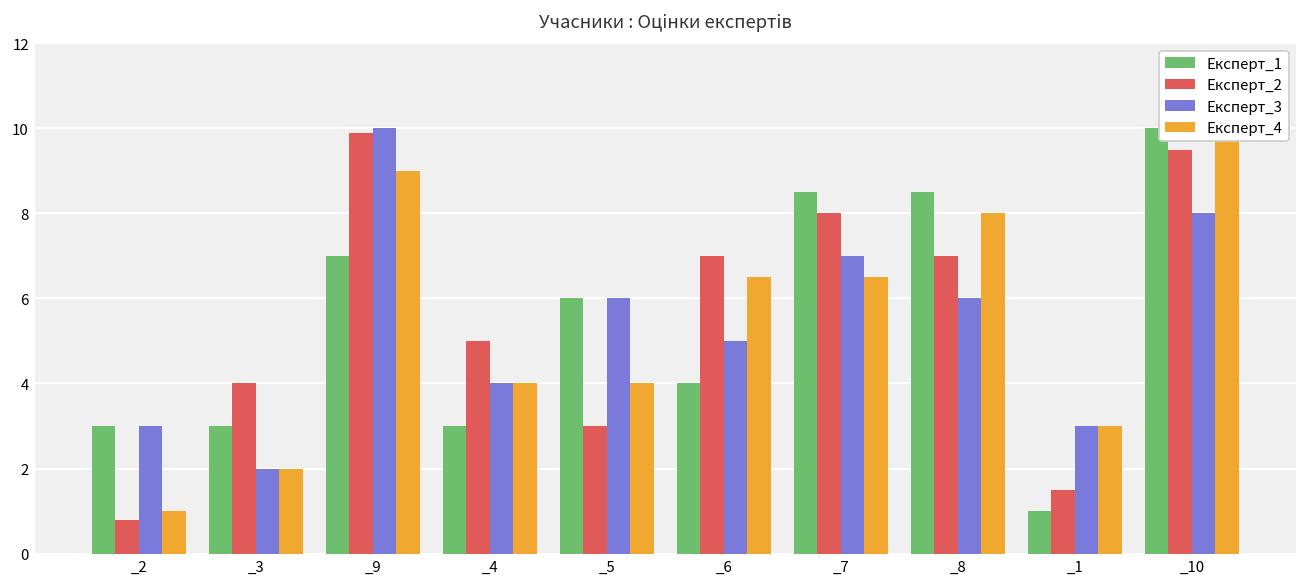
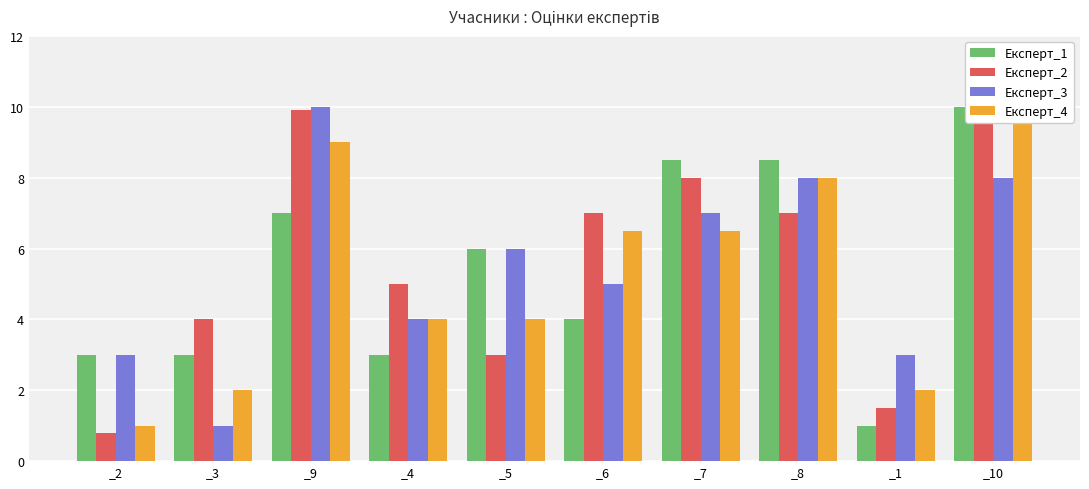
  {
    "Експерт_1": {
      "_2": 3,
      "_3": 3,
      "_9": 7,
      "_4": 3,
      "_5": 6,
      "_6": 4,
      "_7": 8.5,
      "_8": 8.5,
      "_1": 1,
      "_10": 10
    },
    "Експерт_2": {
      "_2": 0.8,
      "_3": 4,
      "_9": 9.9,
      "_4": 5,
      "_5": 3,
      "_6": 7,
      "_7": 8,
      "_8": 7,
      "_1": 1.5,
      "_10": 9.5
    },
    "Експерт_3": {
      "_2": 3,
-     "_3": 2,
+     "_3": 1,
      "_9": 10,
      "_4": 4,
      "_5": 6,
      "_6": 5,
      "_7": 7,
-     "_8": 6,
+     "_8": 8,
      "_1": 3,
      "_10": 8
    },
    "Експерт_4": {
      "_2": 1,
      "_3": 2,
      "_9": 9,
      "_4": 4,
      "_5": 4,
      "_6": 6.5,
      "_7": 6.5,
      "_8": 8,
-     "_1": 3
+     "_1": 2
    }
  }
